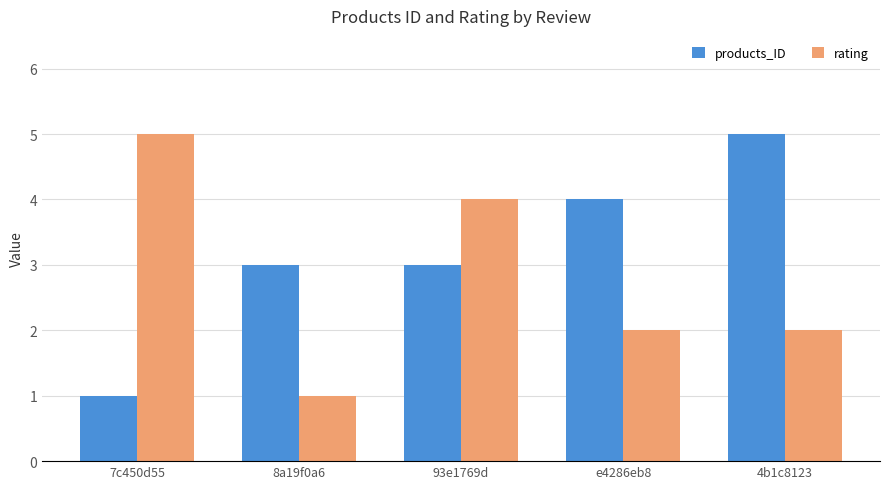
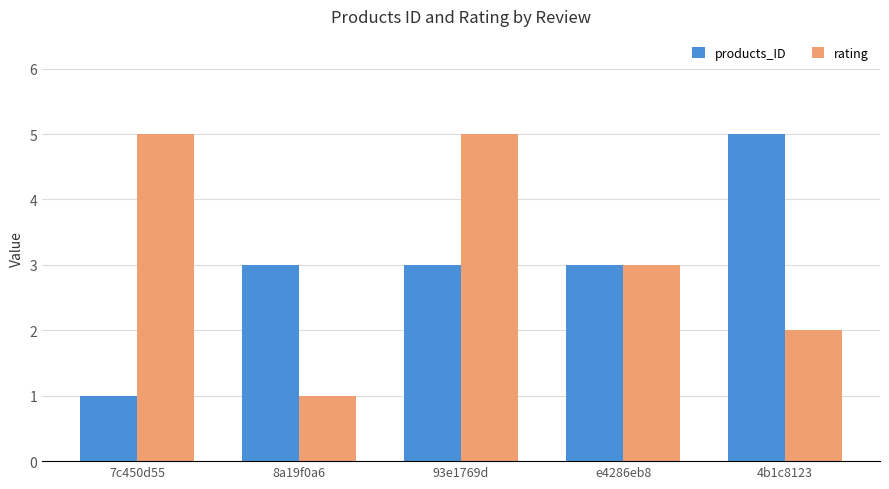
  {
    "products_ID": {
      "7c450d55": 1,
      "8a19f0a6": 3,
      "93e1769d": 3,
-     "e4286eb8": 4,
+     "e4286eb8": 3,
      "4b1c8123": 5
    },
    "rating": {
      "7c450d55": 5,
      "8a19f0a6": 1,
-     "93e1769d": 4,
-     "e4286eb8": 2,
+     "93e1769d": 5,
+     "e4286eb8": 3,
      "4b1c8123": 2
    }
  }
